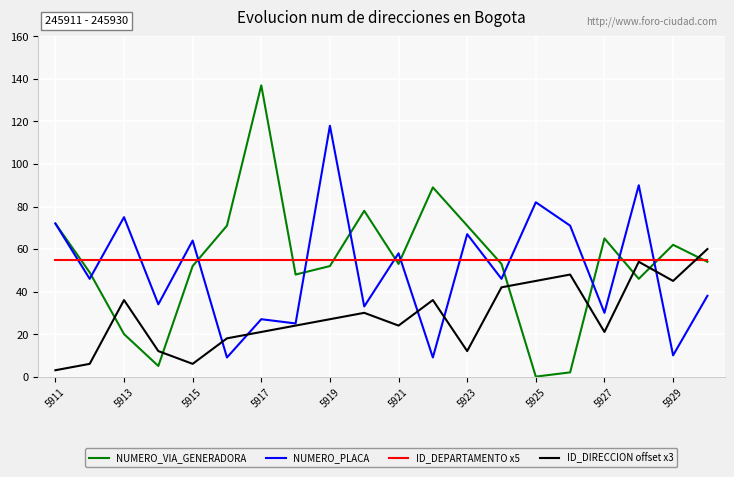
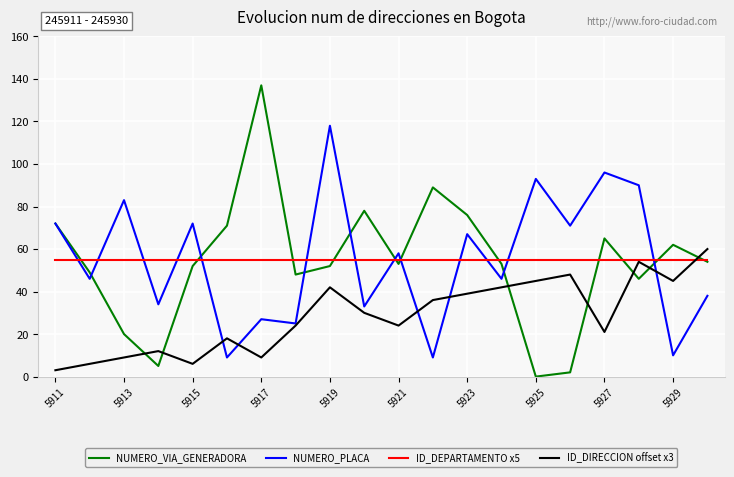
  {
    "NUMERO_VIA_GENERADORA": {
      "5913": 20,
      "5915": 52,
      "5917": 137,
      "5919": 52,
      "5921": 53,
-     "5923": 71,
+     "5923": 76,
      "5925": 0,
      "5927": 65,
      "5929": 62
    },
    "NUMERO_PLACA": {
-     "5913": 75,
-     "5915": 64,
+     "5913": 83,
+     "5915": 72,
      "5917": 27,
      "5919": 118,
      "5921": 58,
      "5923": 67,
-     "5925": 82,
-     "5927": 30,
+     "5925": 93,
+     "5927": 96,
      "5929": 10
    },
    "ID_DEPARTAMENTO x5": {
      "5911": 55,
      "5913": 55,
      "5915": 55,
      "5917": 55,
      "5919": 55,
      "5921": 55,
      "5923": 55,
      "5925": 55,
      "5927": 55,
      "5929": 55
    },
    "ID_DIRECCION offset x3": {
      "5911": 3,
-     "5913": 36,
+     "5913": 9,
      "5915": 6,
-     "5917": 21,
-     "5919": 27,
+     "5917": 9,
+     "5919": 42,
      "5921": 24,
-     "5923": 12,
+     "5923": 39,
      "5925": 45,
      "5927": 21,
      "5929": 45
    }
  }
